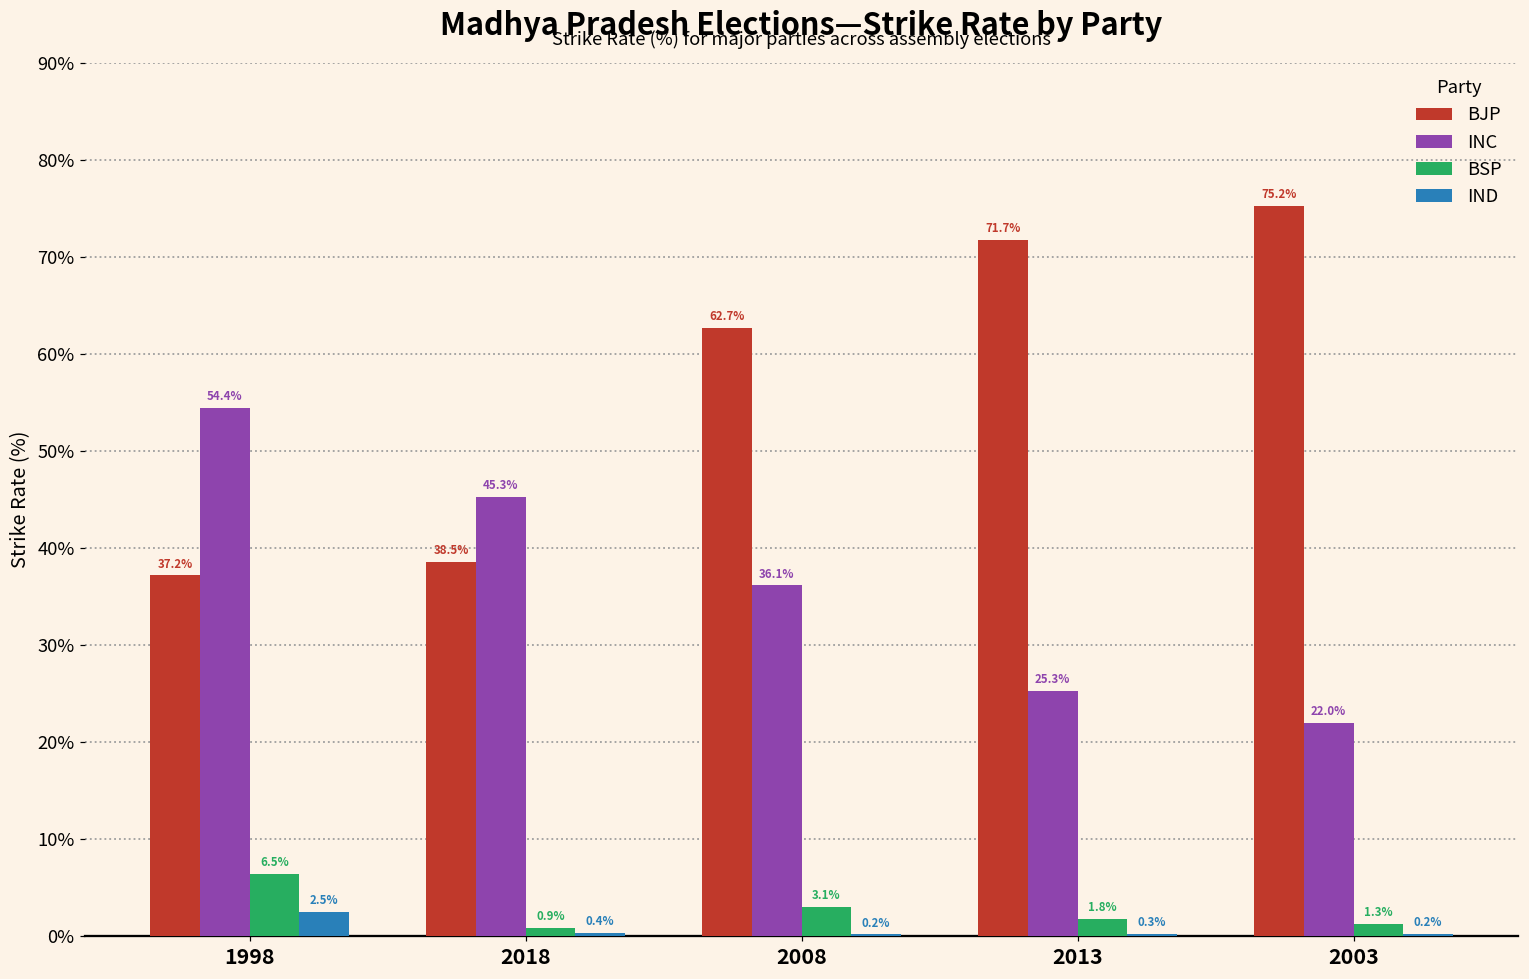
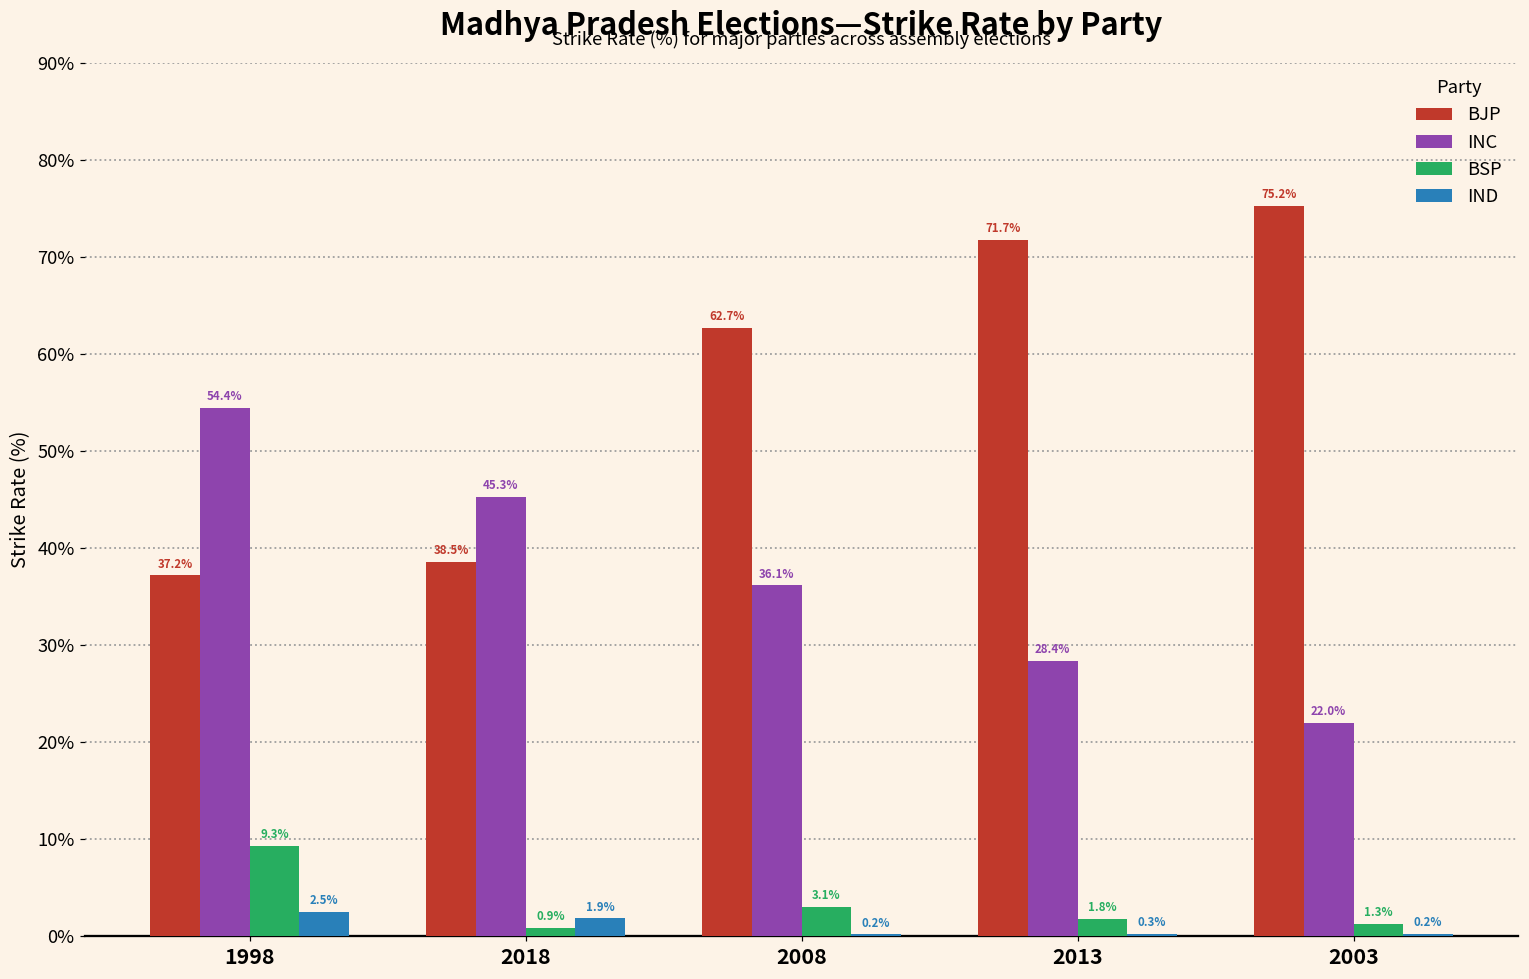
  {
    "BJP": {
      "1998": "37.2%",
      "2018": "38.5%",
      "2008": "62.7%",
      "2013": "71.7%",
      "2003": "75.2%"
    },
    "INC": {
      "1998": "54.4%",
      "2018": "45.3%",
      "2008": "36.1%",
-     "2013": "25.3%",
+     "2013": "28.4%",
      "2003": "22.0%"
    },
    "BSP": {
-     "1998": "6.5%",
+     "1998": "9.3%",
      "2018": "0.9%",
      "2008": "3.1%",
      "2013": "1.8%",
      "2003": "1.3%"
    },
    "IND": {
      "1998": "2.5%",
-     "2018": "0.4%",
+     "2018": "1.9%",
      "2008": "0.2%",
      "2013": "0.3%",
      "2003": "0.2%"
    }
  }
